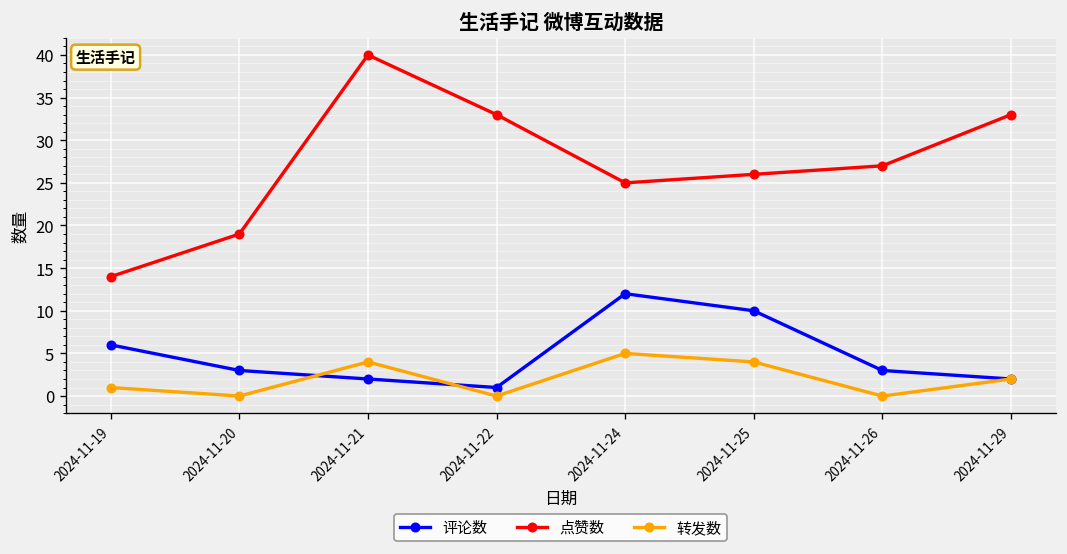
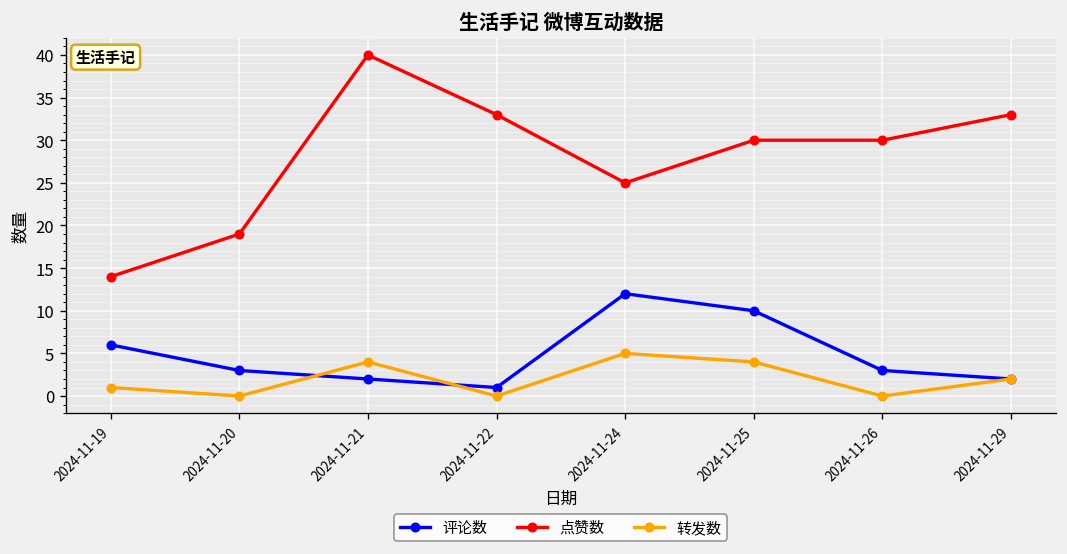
  {
    "评论数": {
      "2024-11-19": 6,
      "2024-11-20": 3,
      "2024-11-21": 2,
      "2024-11-22": 1,
      "2024-11-24": 12,
      "2024-11-25": 10,
      "2024-11-26": 3
    },
    "点赞数": {
      "2024-11-19": 14,
      "2024-11-20": 19,
      "2024-11-21": 40,
      "2024-11-22": 33,
      "2024-11-24": 25,
-     "2024-11-25": 26,
-     "2024-11-26": 27,
+     "2024-11-25": 30,
+     "2024-11-26": 30,
      "2024-11-29": 33
    },
    "转发数": {
      "2024-11-19": 1,
      "2024-11-20": 0,
      "2024-11-21": 4,
      "2024-11-22": 0,
      "2024-11-24": 5,
      "2024-11-25": 4,
      "2024-11-26": 0
    }
  }
